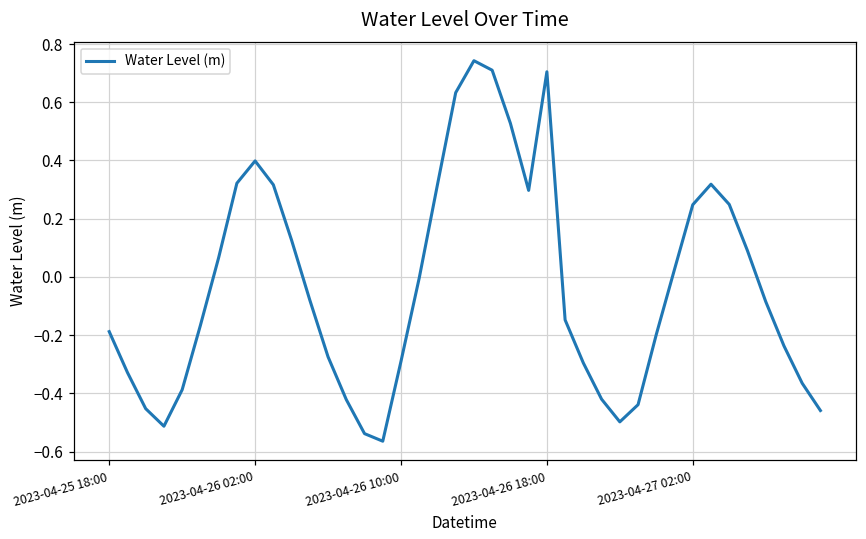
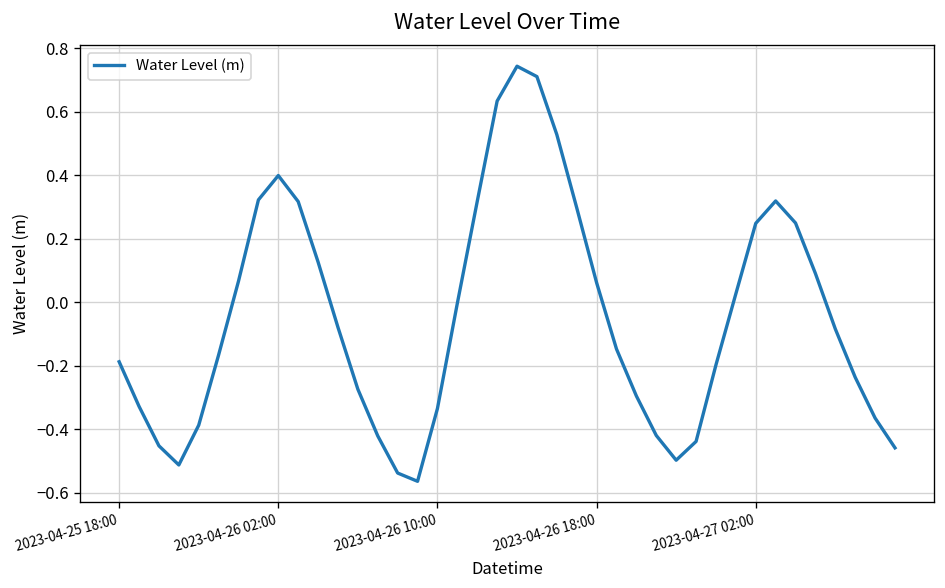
  {
    "2023-04-25 18:00": -0.19,
    "2023-04-26 02:00": 0.40,
-   "2023-04-26 10:00": -0.29,
-   "2023-04-26 18:00": 0.70,
+   "2023-04-26 10:00": -0.33,
+   "2023-04-26 18:00": 0.06,
    "2023-04-27 02:00": 0.25
  }
